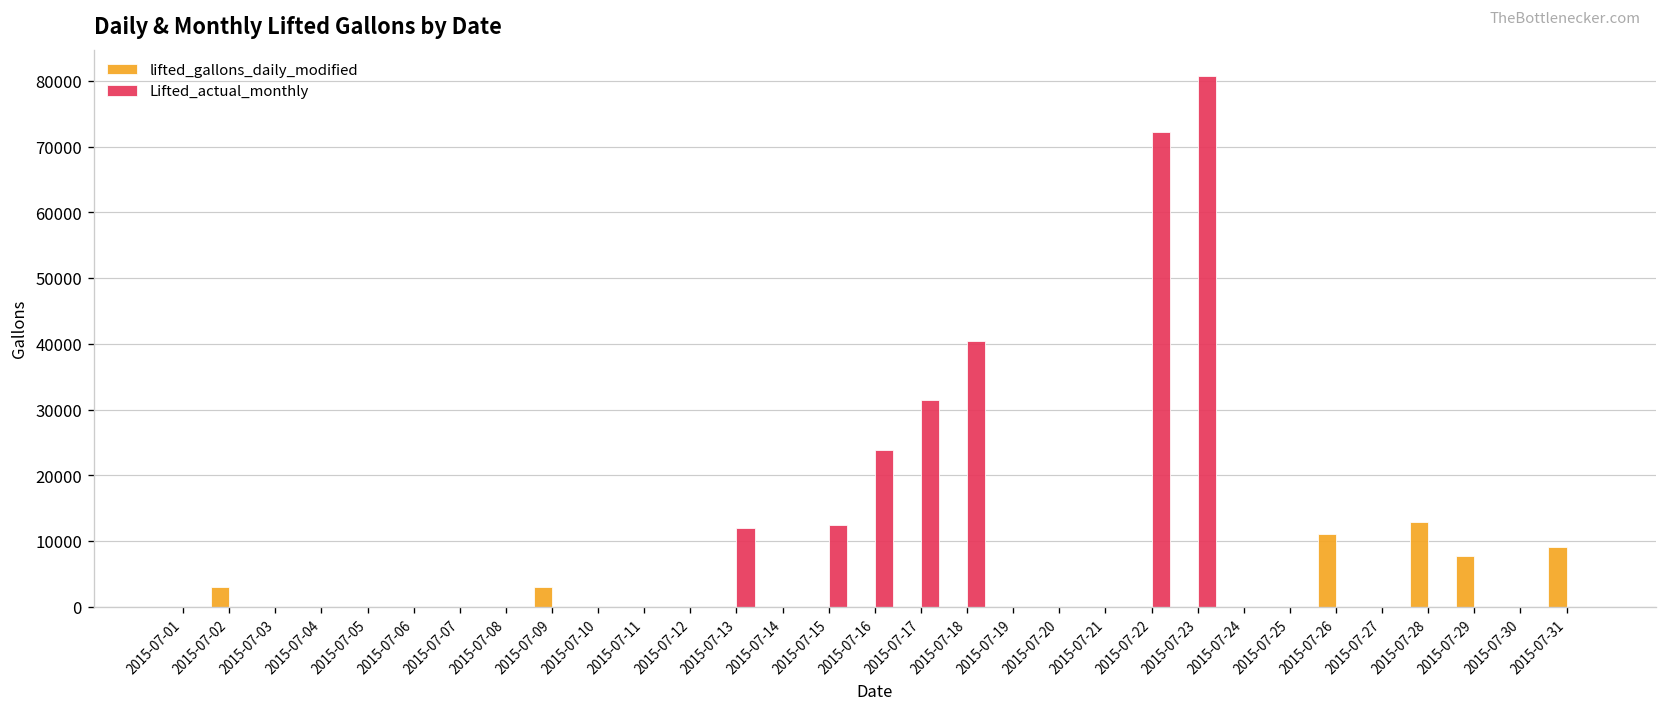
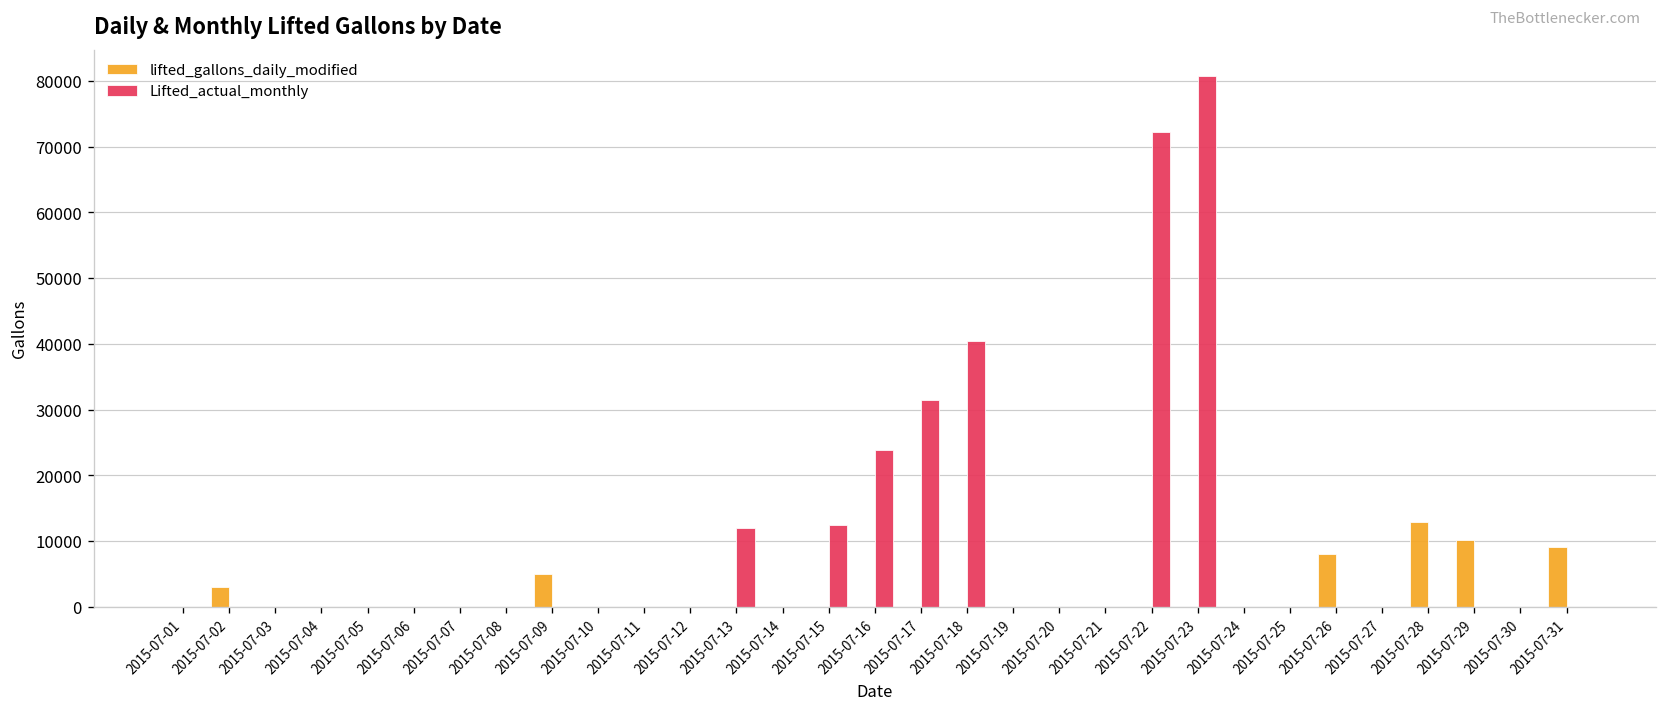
  {
    "lifted_gallons_daily_modified": {
      "2015-07-01": 0,
      "2015-07-02": 3000,
      "2015-07-03": 0,
      "2015-07-04": 0,
      "2015-07-05": 0,
      "2015-07-06": 0,
      "2015-07-07": 0,
      "2015-07-08": 0,
-     "2015-07-09": 3000,
+     "2015-07-09": 5000,
      "2015-07-10": 0,
      "2015-07-11": 0,
      "2015-07-12": 0,
      "2015-07-13": 0,
      "2015-07-14": 0,
      "2015-07-15": 0,
      "2015-07-16": 0,
      "2015-07-17": 0,
      "2015-07-18": 0,
      "2015-07-19": 0,
      "2015-07-20": 0,
      "2015-07-21": 0,
      "2015-07-22": 0,
      "2015-07-23": 0,
      "2015-07-24": 0,
      "2015-07-25": 0,
-     "2015-07-26": 11000,
+     "2015-07-26": 8000,
      "2015-07-27": 0,
      "2015-07-28": 13000,
-     "2015-07-29": 8000,
+     "2015-07-29": 10000,
      "2015-07-30": 0,
      "2015-07-31": 9000
    },
    "Lifted_actual_monthly": {
      "2015-07-01": 0,
      "2015-07-02": 0,
      "2015-07-03": 0,
      "2015-07-04": 0,
      "2015-07-05": 0,
      "2015-07-06": 0,
      "2015-07-07": 0,
      "2015-07-08": 0,
      "2015-07-09": 0,
      "2015-07-10": 0,
      "2015-07-11": 0,
      "2015-07-12": 0,
      "2015-07-13": 12000,
      "2015-07-14": 0,
      "2015-07-15": 12000,
      "2015-07-16": 24000,
      "2015-07-17": 31000,
      "2015-07-18": 40000,
      "2015-07-19": 0,
      "2015-07-20": 0,
      "2015-07-21": 0,
      "2015-07-22": 72000,
      "2015-07-23": 81000,
      "2015-07-24": 0,
      "2015-07-25": 0,
      "2015-07-26": 0,
      "2015-07-27": 0,
      "2015-07-28": 0,
      "2015-07-29": 0,
      "2015-07-30": 0,
      "2015-07-31": 0
    }
  }
